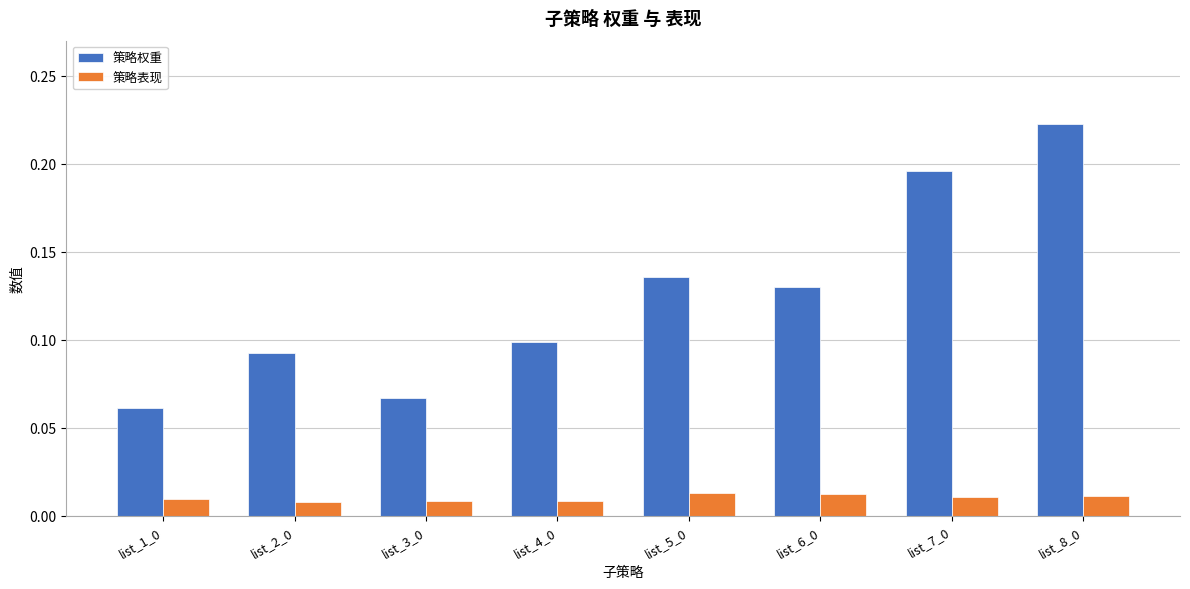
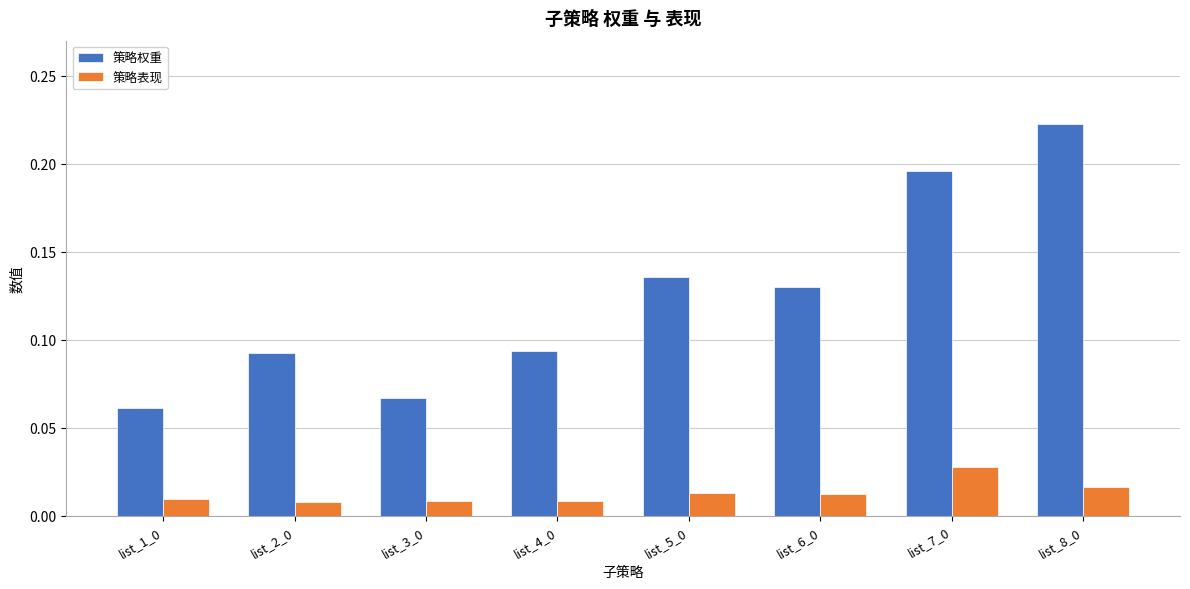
  {
    "策略权重": {
      "list_1_0": 0.061,
      "list_2_0": 0.092,
      "list_3_0": 0.067,
-     "list_4_0": 0.098,
+     "list_4_0": 0.093,
      "list_5_0": 0.136,
      "list_6_0": 0.130,
      "list_7_0": 0.196,
      "list_8_0": 0.223
    },
    "策略表现": {
      "list_1_0": 0.009,
      "list_2_0": 0.008,
      "list_3_0": 0.008,
      "list_4_0": 0.008,
      "list_5_0": 0.013,
      "list_6_0": 0.012,
-     "list_7_0": 0.010,
-     "list_8_0": 0.011
+     "list_7_0": 0.028,
+     "list_8_0": 0.016
    }
  }
